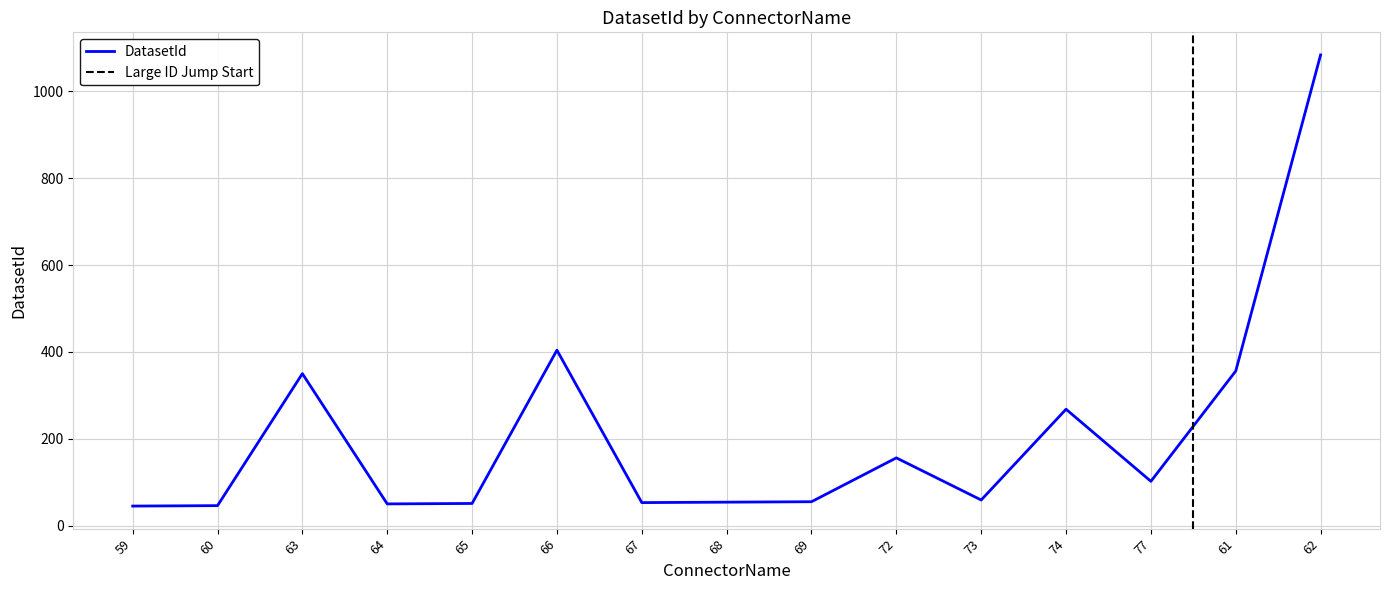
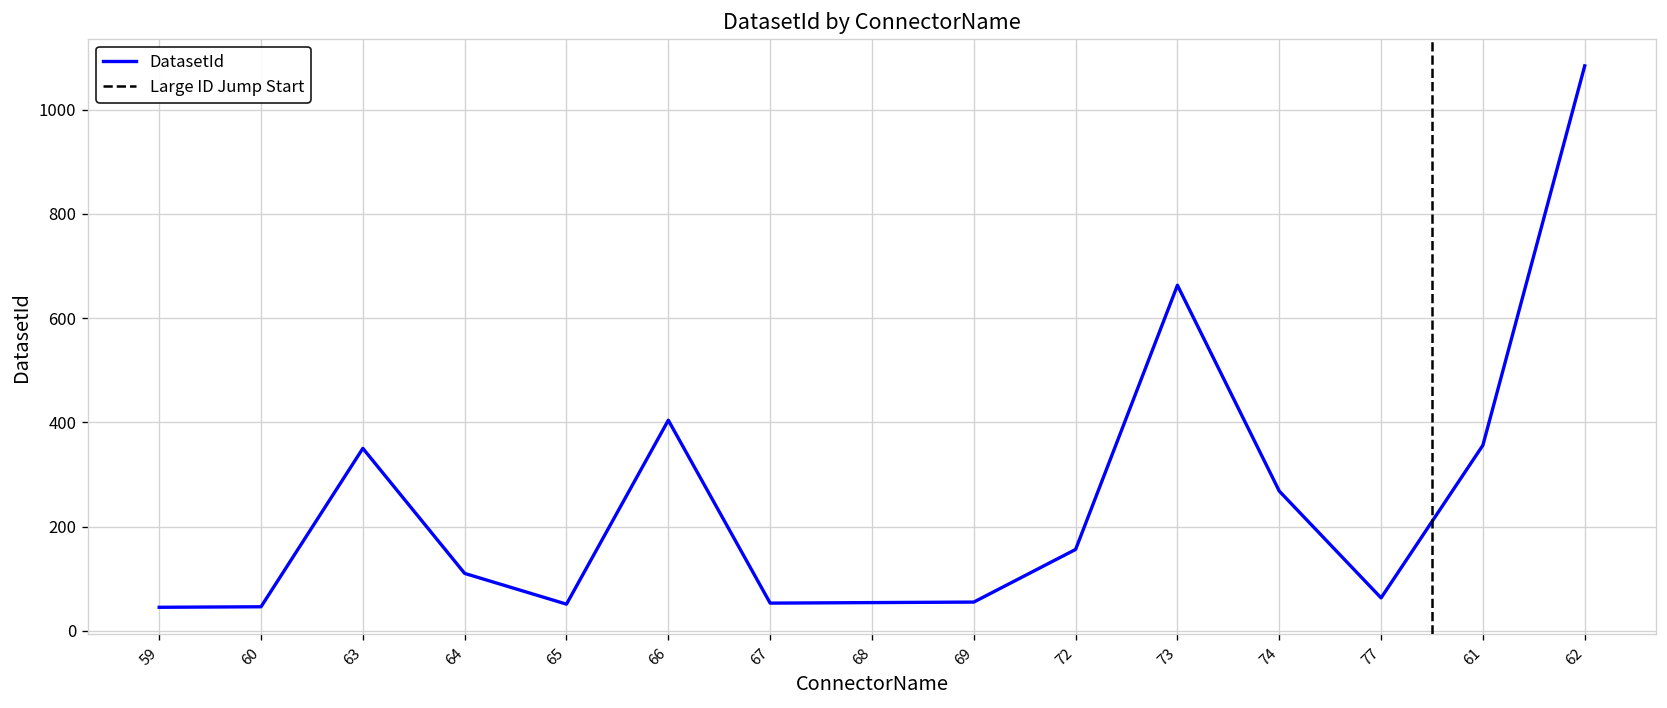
  {
    "59": 50,
    "60": 50,
    "63": 350,
-   "64": 50,
+   "64": 110,
    "65": 50,
    "66": 400,
    "67": 50,
    "68": 50,
    "69": 60,
    "72": 160,
-   "73": 60,
+   "73": 660,
    "74": 270,
-   "77": 100,
+   "77": 60,
    "61": 360,
    "62": 1080
  }
